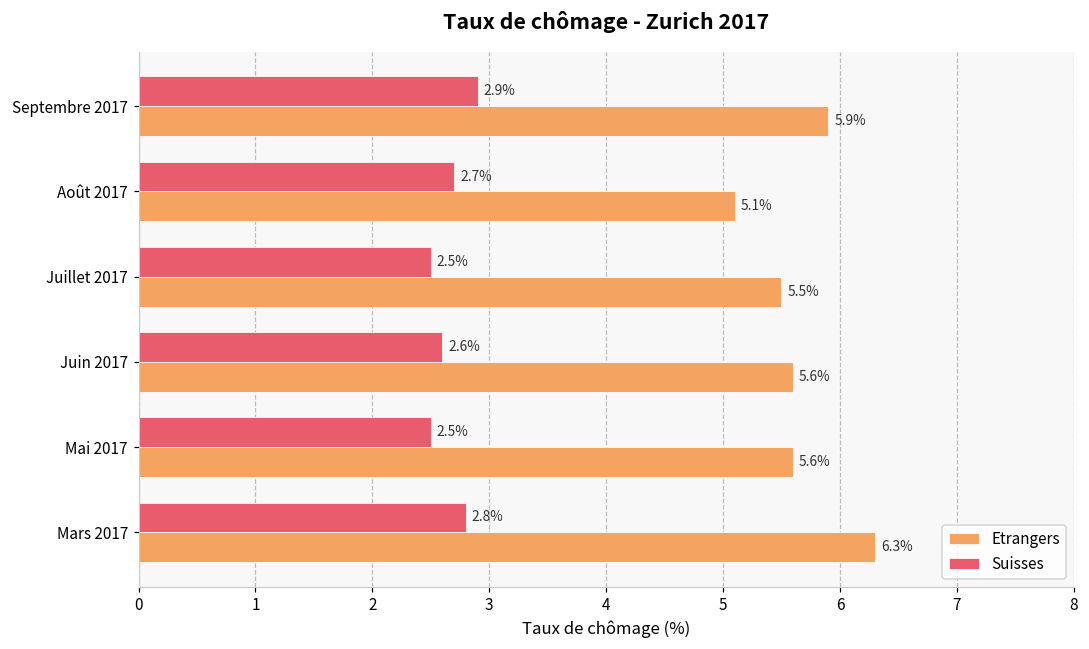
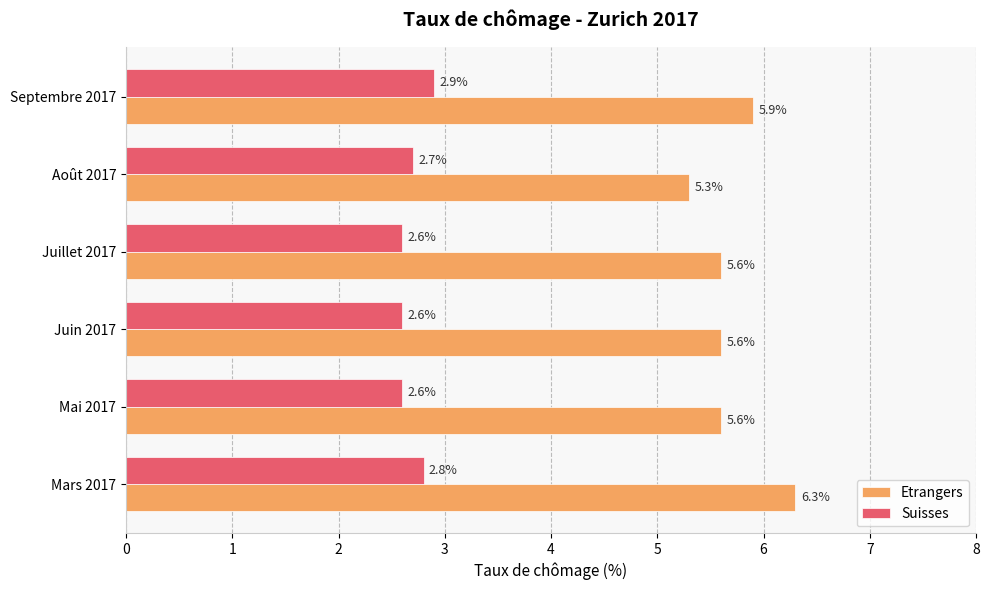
  {
    "Etrangers": {
      "Septembre 2017": "5.9%",
-     "Août 2017": "5.1%",
-     "Juillet 2017": "5.5%",
+     "Août 2017": "5.3%",
+     "Juillet 2017": "5.6%",
      "Juin 2017": "5.6%",
      "Mai 2017": "5.6%",
      "Mars 2017": "6.3%"
    },
    "Suisses": {
      "Septembre 2017": "2.9%",
      "Août 2017": "2.7%",
-     "Juillet 2017": "2.5%",
+     "Juillet 2017": "2.6%",
      "Juin 2017": "2.6%",
-     "Mai 2017": "2.5%",
+     "Mai 2017": "2.6%",
      "Mars 2017": "2.8%"
    }
  }
